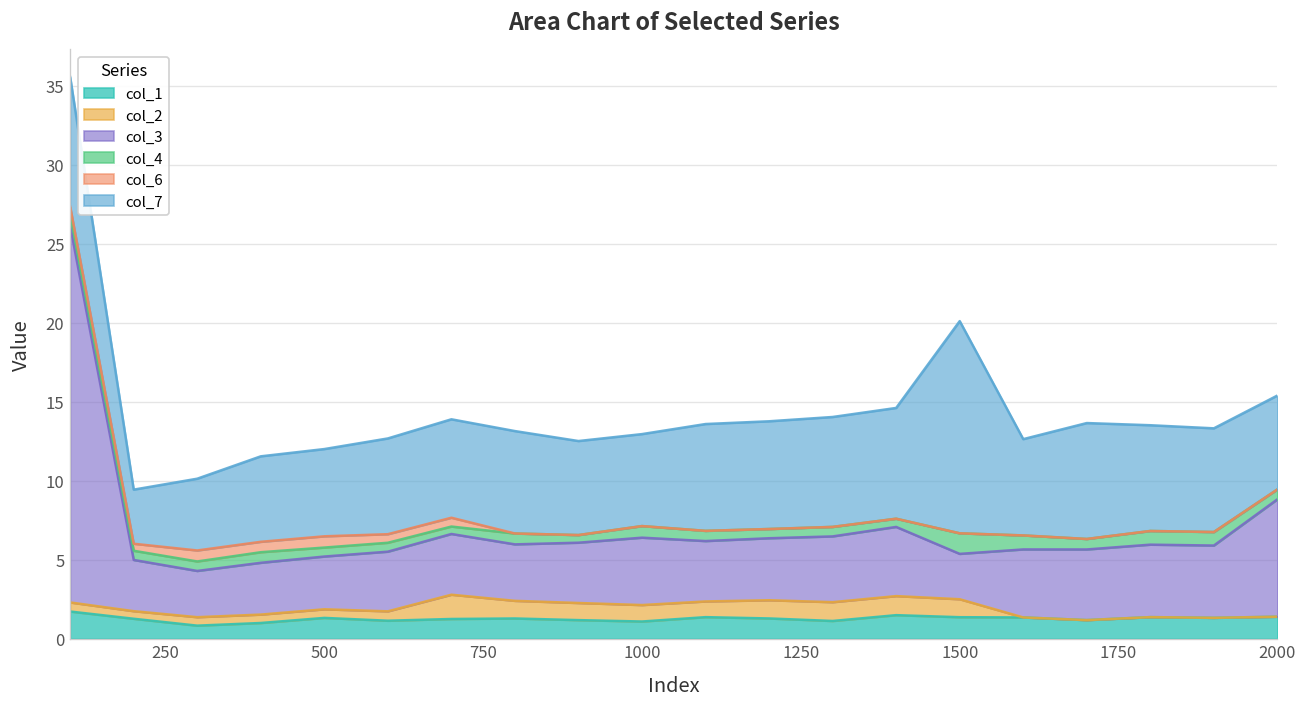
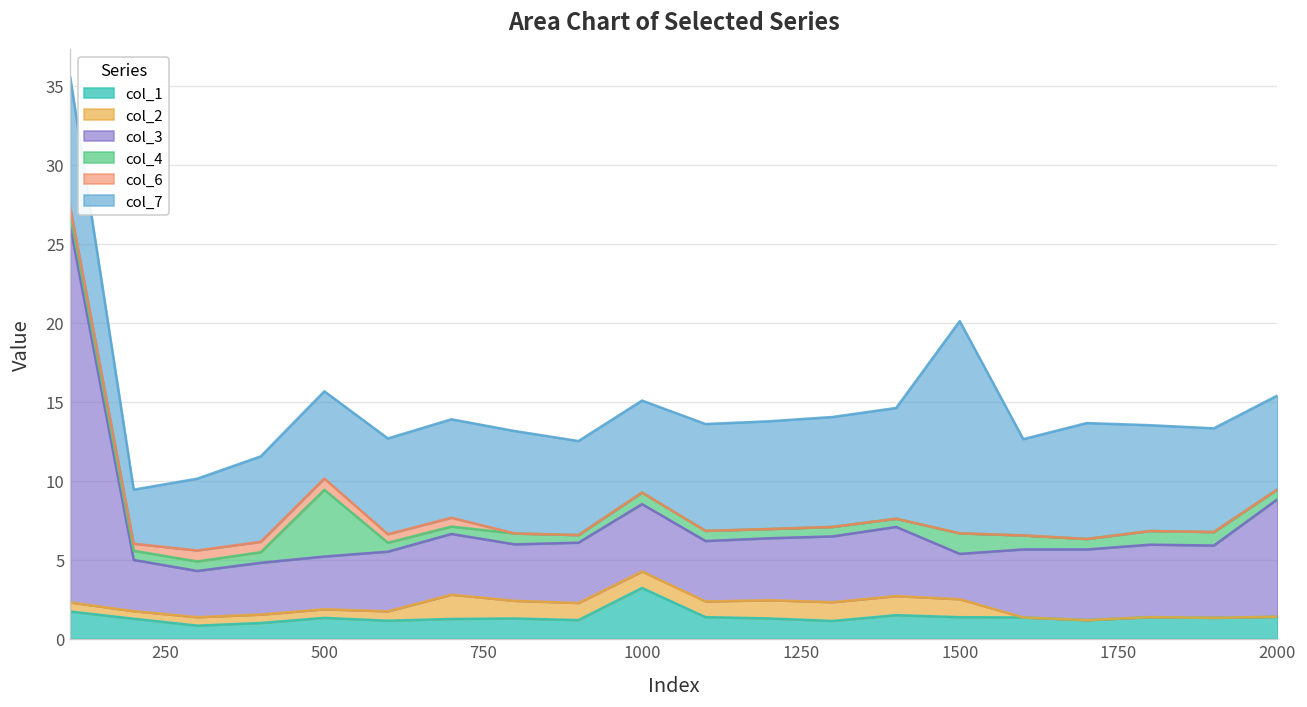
  {
    "col_1": {
      "500": 1.3,
-     "1000": 1.1,
+     "1000": 3.2,
      "1500": 1.4
    },
    "col_3": {
      "500": 3.3,
      "1000": 4.3,
      "1500": 2.9,
      "2000": 7.4
    },
    "col_4": {
-     "500": 0.6
+     "500": 4.2
    },
    "col_7": {
      "500": 5.5,
      "1000": 5.8,
      "1500": 13.4,
      "2000": 5.9
    }
  }
